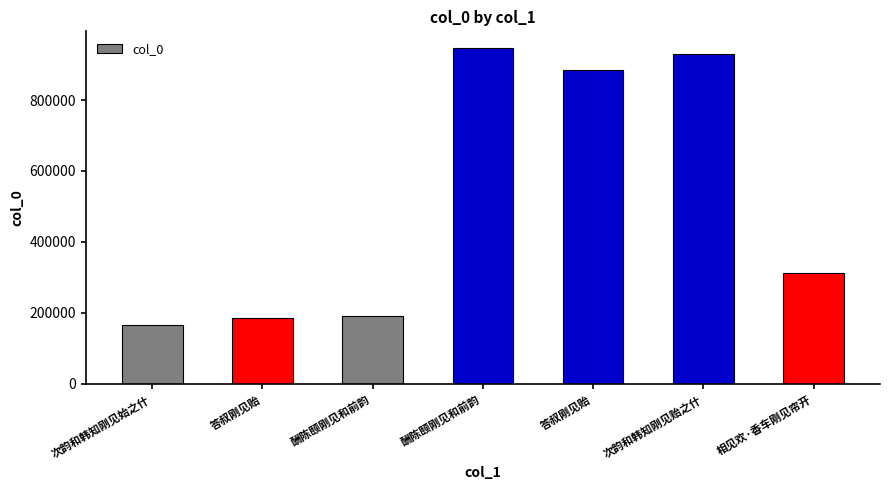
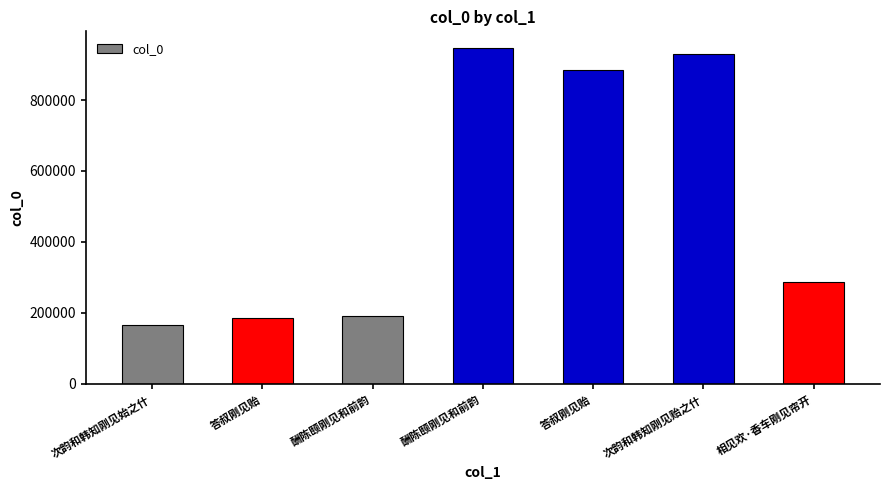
  {
    "次韵和韩知刚见始之什": 170000,
    "次韵和韩知刚见贻之什": 930000,
-   "相见欢·香车刚见帘开": 310000
+   "相见欢·香车刚见帘开": 290000
  }
